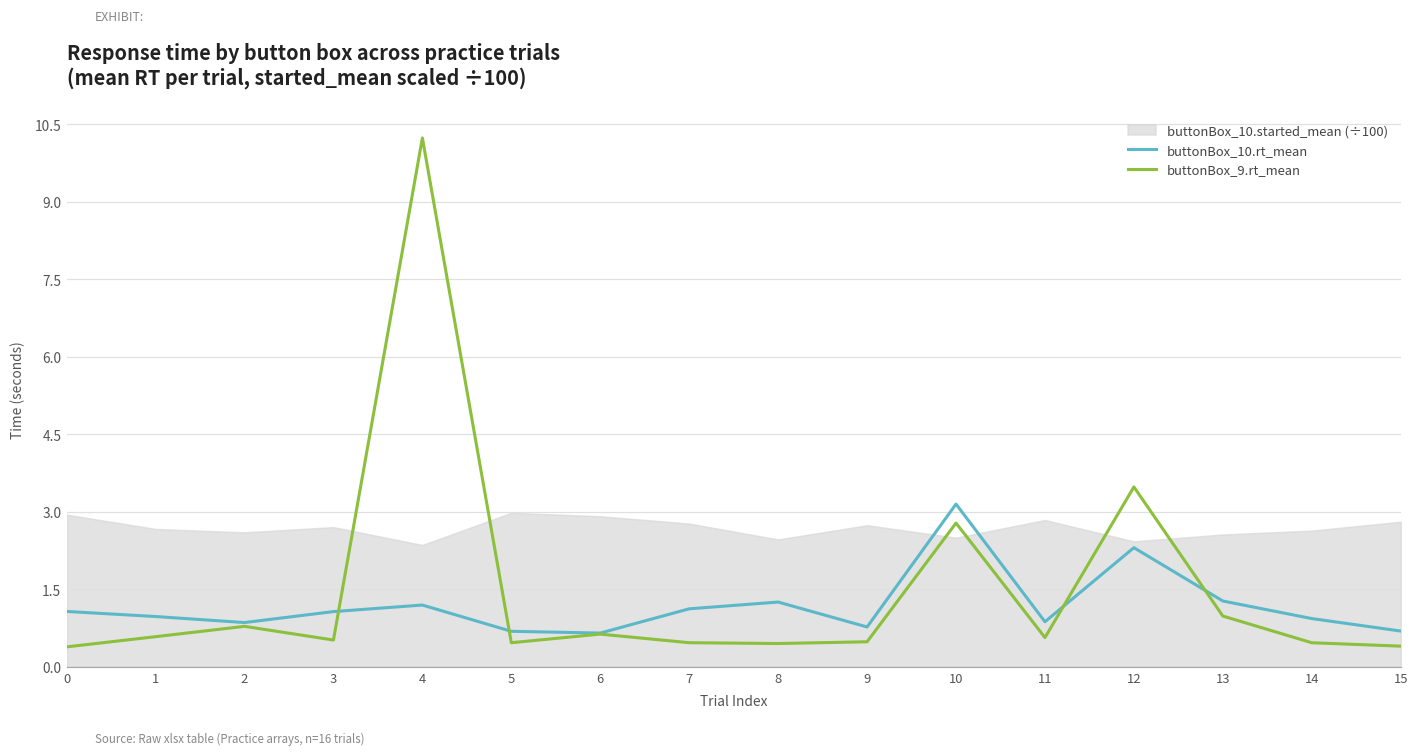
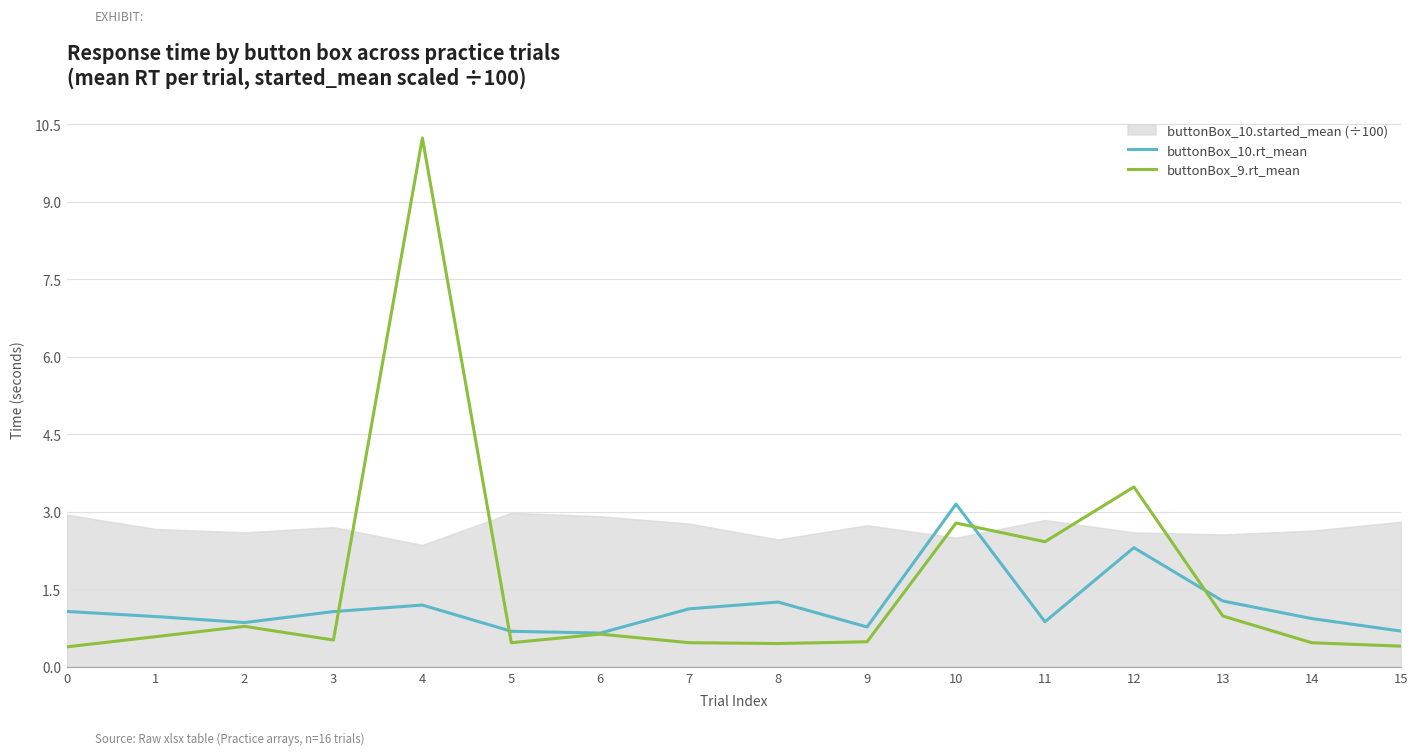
  {
    "buttonBox_10.rt_mean": {
      "0": 1.1,
      "1": 1.0,
      "2": 0.9,
      "3": 1.1,
      "4": 1.2,
      "5": 0.7,
      "7": 1.1,
      "8": 1.3,
      "9": 0.8,
      "10": 3.1,
      "11": 0.9,
      "12": 2.3,
      "13": 1.3,
      "14": 0.9,
      "15": 0.7
    },
    "buttonBox_10.started_mean (÷100)": {
      "0": 2.9,
      "1": 2.7,
      "2": 2.6,
      "3": 2.7,
      "4": 2.4,
      "5": 3.0,
      "6": 2.9,
      "7": 2.8,
      "8": 2.5,
      "9": 2.7,
      "10": 2.5,
      "11": 2.8,
-     "12": 2.4,
+     "12": 2.6,
      "13": 2.6,
      "14": 2.6,
      "15": 2.8
    },
    "buttonBox_9.rt_mean": {
      "0": 0.4,
      "1": 0.6,
      "2": 0.8,
      "3": 0.5,
      "4": 10.2,
      "5": 0.5,
      "7": 0.5,
      "8": 0.4,
      "9": 0.5,
      "10": 2.8,
-     "11": 0.6,
+     "11": 2.4,
      "12": 3.5,
      "13": 1.0,
      "14": 0.5,
      "15": 0.4
    }
  }
